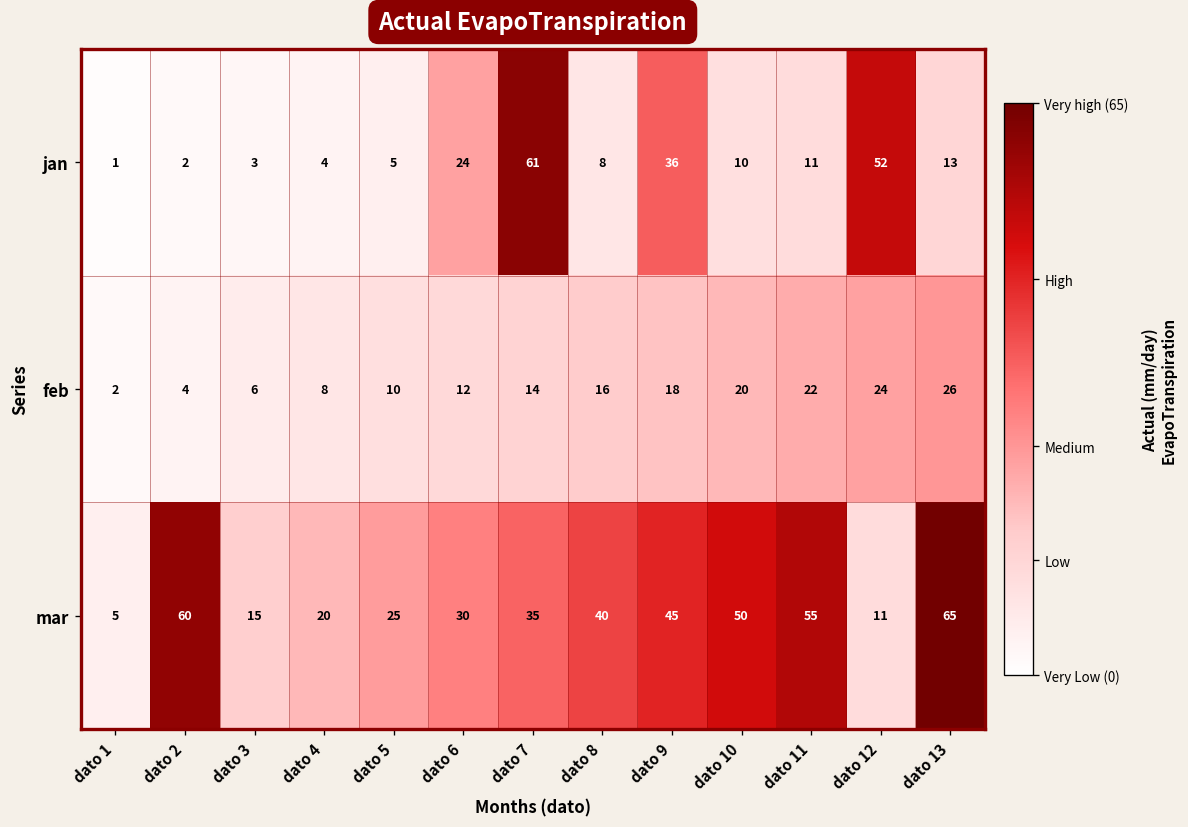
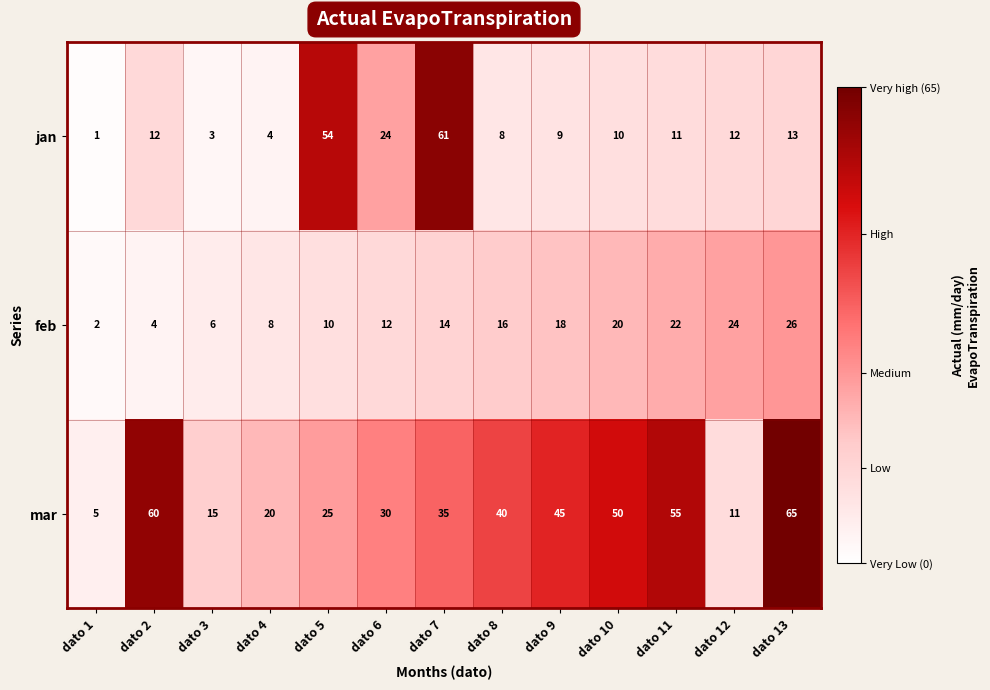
  {
    "jan": {
      "dato 1": 1,
-     "dato 2": 2,
+     "dato 2": 12,
      "dato 3": 3,
      "dato 4": 4,
-     "dato 5": 5,
+     "dato 5": 54,
      "dato 6": 24,
      "dato 7": 61,
      "dato 8": 8,
-     "dato 9": 36,
+     "dato 9": 9,
      "dato 10": 10,
      "dato 11": 11,
-     "dato 12": 52,
+     "dato 12": 12,
      "dato 13": 13
    },
    "feb": {
      "dato 1": 2,
      "dato 2": 4,
      "dato 3": 6,
      "dato 4": 8,
      "dato 5": 10,
      "dato 6": 12,
      "dato 7": 14,
      "dato 8": 16,
      "dato 9": 18,
      "dato 10": 20,
      "dato 11": 22,
      "dato 12": 24,
      "dato 13": 26
    },
    "mar": {
      "dato 1": 5,
      "dato 2": 60,
      "dato 3": 15,
      "dato 4": 20,
      "dato 5": 25,
      "dato 6": 30,
      "dato 7": 35,
      "dato 8": 40,
      "dato 9": 45,
      "dato 10": 50,
      "dato 11": 55,
      "dato 12": 11,
      "dato 13": 65
    }
  }
